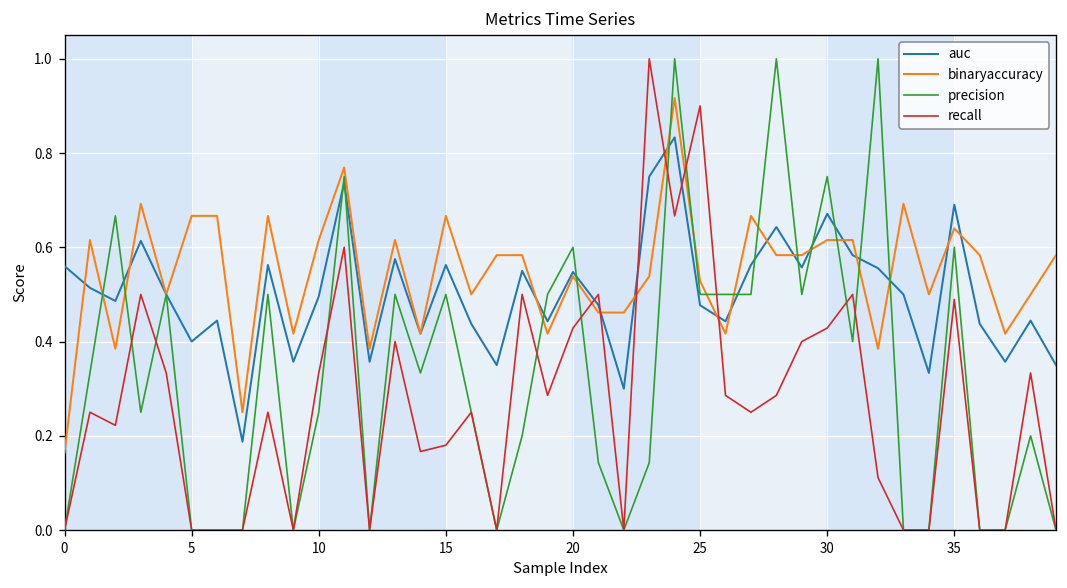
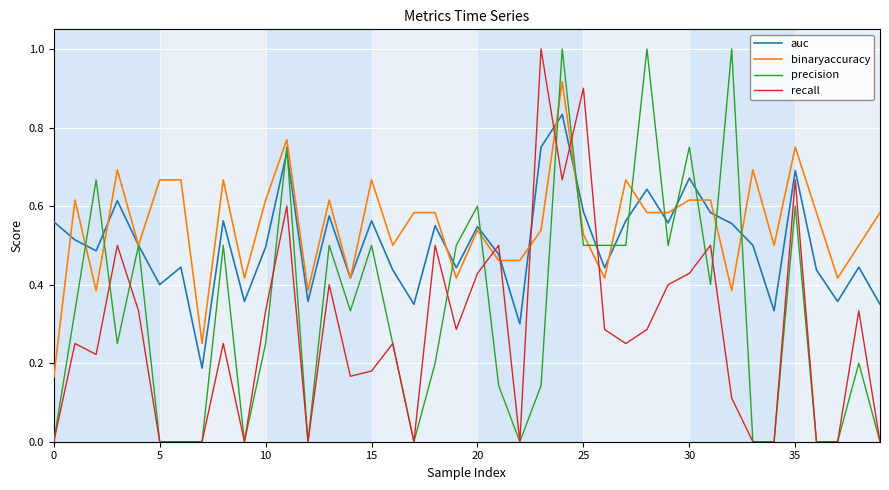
  {
    "auc": {
      "0": 0.56,
      "5": 0.40,
      "10": 0.50,
      "15": 0.56,
      "20": 0.55,
-     "25": 0.48,
+     "25": 0.59,
      "30": 0.67,
      "35": 0.69
    },
    "binaryaccuracy": {
      "0": 0.16,
      "5": 0.67,
      "10": 0.62,
      "15": 0.67,
      "20": 0.54,
      "25": 0.53,
      "30": 0.62,
-     "35": 0.64
+     "35": 0.75
    },
    "precision": {
      "10": 0.25,
      "15": 0.50,
      "20": 0.60,
      "25": 0.50,
      "30": 0.75,
      "35": 0.60
    },
    "recall": {
      "10": 0.33,
      "15": 0.18,
      "20": 0.43,
      "25": 0.90,
      "30": 0.43,
-     "35": 0.49
+     "35": 0.67
    }
  }
